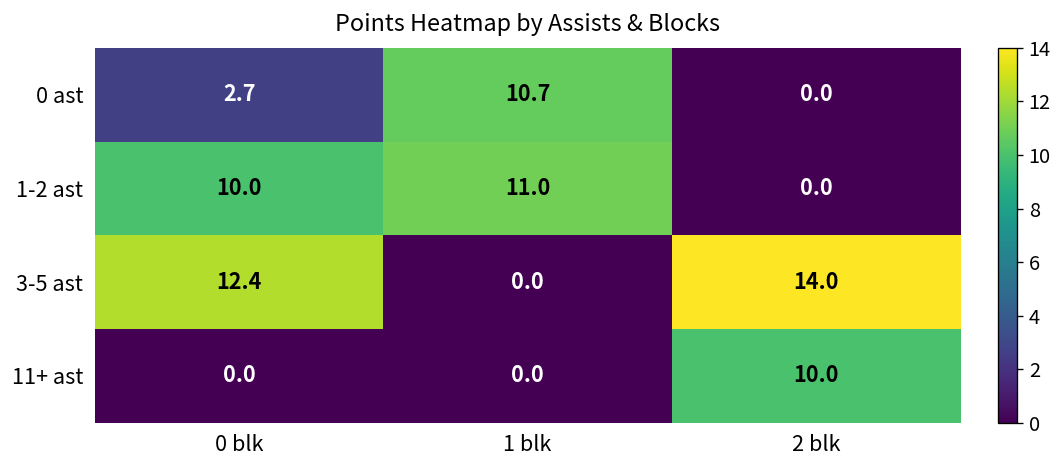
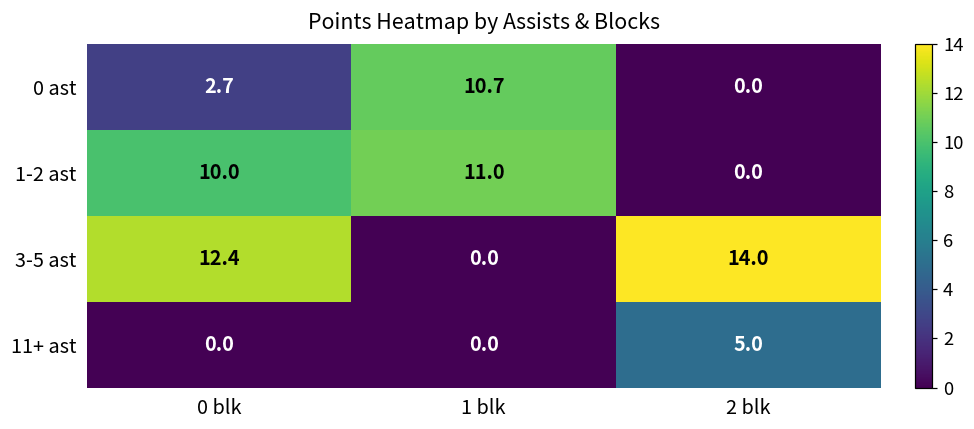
  {
    "0 ast": {
      "0 blk": 2.7,
      "1 blk": 10.7,
      "2 blk": 0.0
    },
    "1-2 ast": {
      "0 blk": 10.0,
      "1 blk": 11.0,
      "2 blk": 0.0
    },
    "3-5 ast": {
      "0 blk": 12.4,
      "1 blk": 0.0,
      "2 blk": 14.0
    },
    "11+ ast": {
      "0 blk": 0.0,
      "1 blk": 0.0,
-     "2 blk": 10.0
+     "2 blk": 5.0
    }
  }
